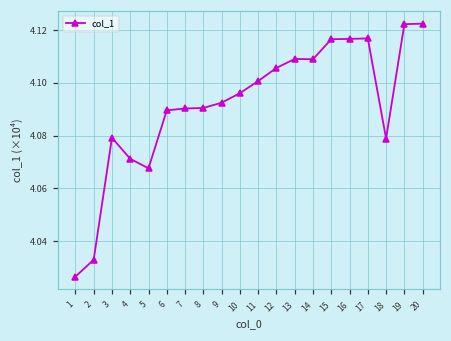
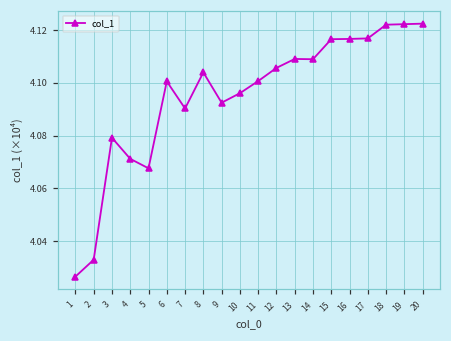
  {
    "1": 4.027,
    "2": 4.033,
    "3": 4.079,
    "4": 4.071,
    "5": 4.068,
-   "6": 4.090,
+   "6": 4.101,
    "7": 4.090,
-   "8": 4.091,
+   "8": 4.104,
    "9": 4.093,
    "10": 4.096,
    "11": 4.101,
    "12": 4.106,
    "13": 4.109,
    "14": 4.109,
    "15": 4.117,
    "16": 4.117,
    "17": 4.117,
-   "18": 4.079,
+   "18": 4.122,
    "19": 4.122,
    "20": 4.123
  }
